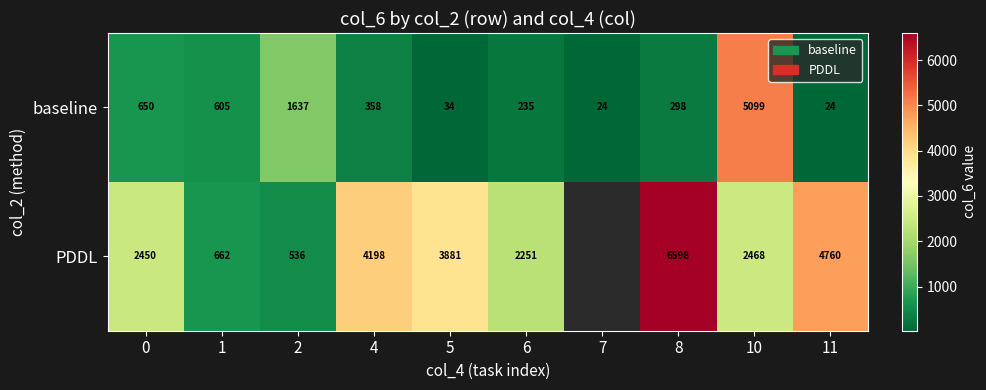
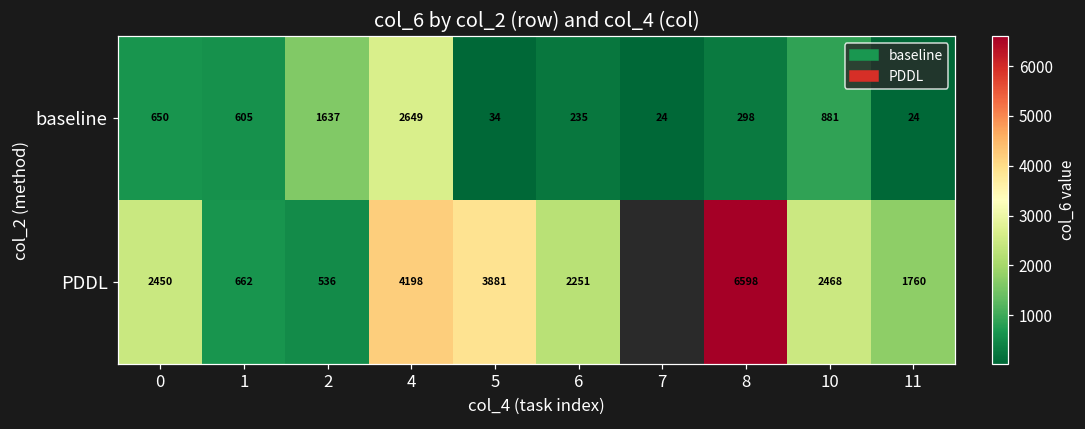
  {
    "baseline": {
      "0": 650,
      "1": 605,
      "2": 1637,
-     "4": 358,
+     "4": 2649,
      "5": 34,
      "6": 235,
      "7": 24,
      "8": 298,
-     "10": 5099,
+     "10": 881,
      "11": 24
    },
    "PDDL": {
      "0": 2450,
      "1": 662,
      "2": 536,
      "4": 4198,
      "5": 3881,
      "6": 2251,
      "8": 6598,
      "10": 2468,
-     "11": 4760
+     "11": 1760
    }
  }
